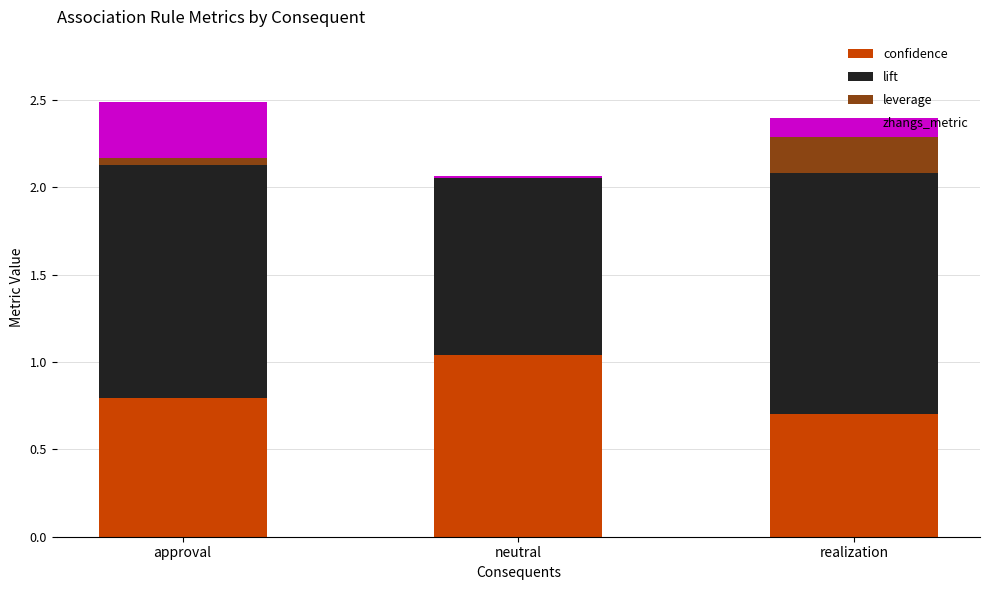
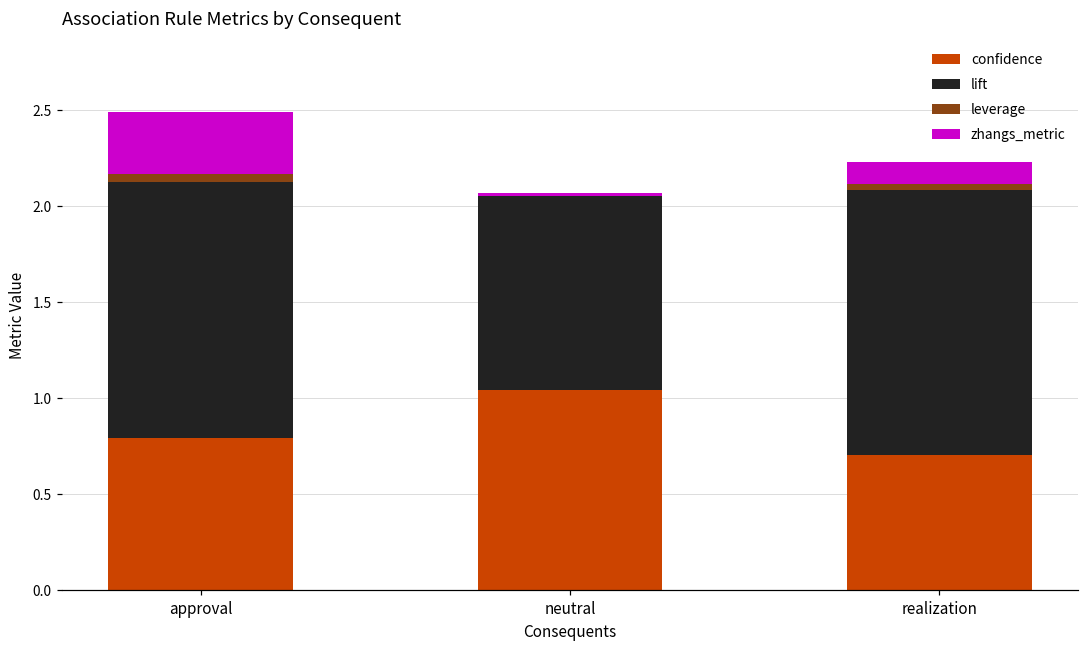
  {
    "confidence": {
      "approval": 0.79,
      "neutral": 1.04,
      "realization": 0.71
    },
    "lift": {
      "approval": 1.33,
      "neutral": 1.01,
      "realization": 1.38
    },
    "leverage": {
      "approval": 0.04,
-     "realization": 0.20
+     "realization": 0.03
    },
    "zhangs_metric": {
      "approval": 0.32,
      "realization": 0.11
    }
  }
